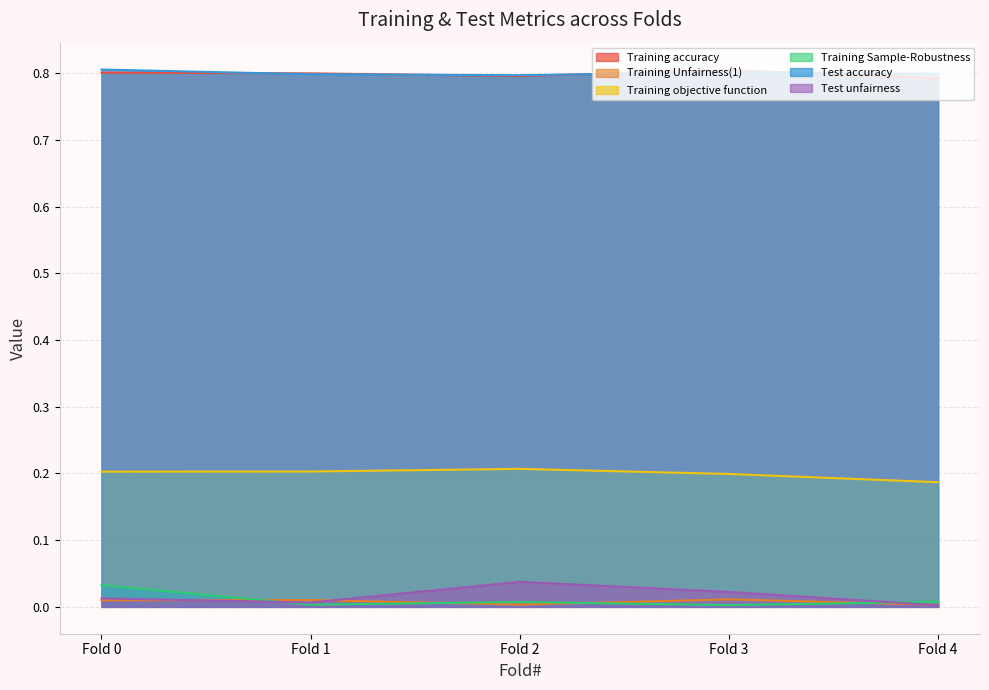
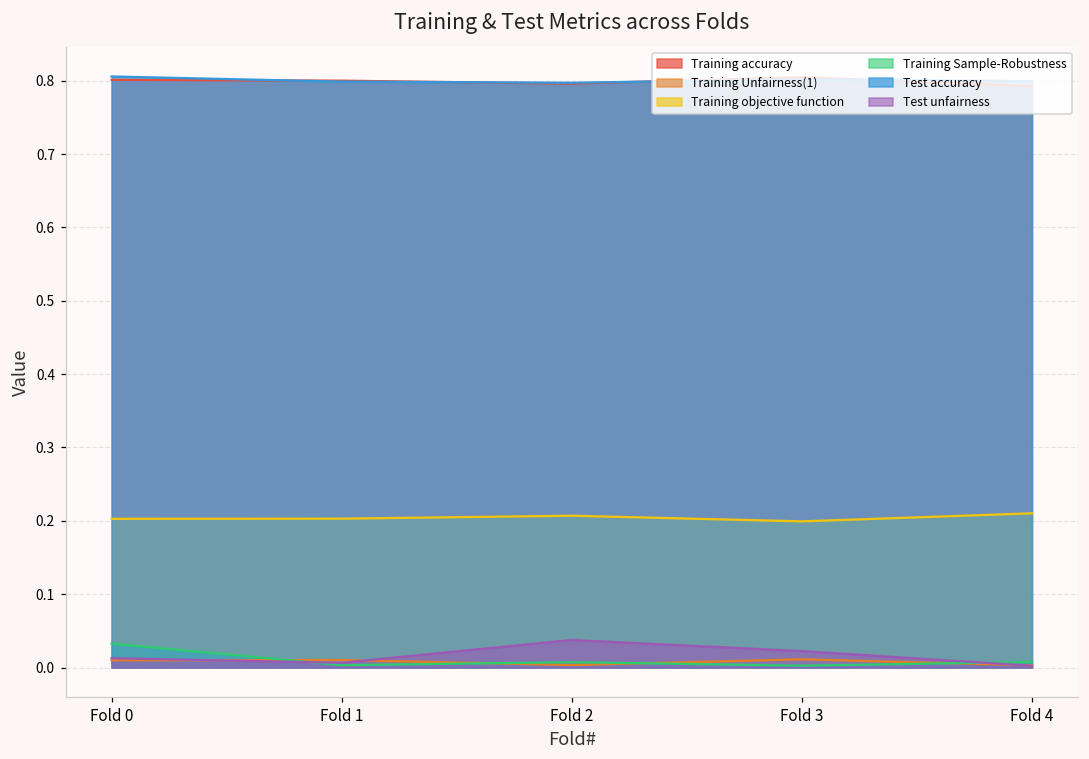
  {
    "Training objective function": {
      "Fold 0": 0.20,
      "Fold 1": 0.20,
      "Fold 2": 0.21,
      "Fold 3": 0.20,
-     "Fold 4": 0.19
+     "Fold 4": 0.21
    },
    "Training Sample-Robustness": {
      "Fold 0": 0.03,
      "Fold 2": 0.01,
      "Fold 3": 0.00,
      "Fold 4": 0.01
    },
    "Test accuracy": {
      "Fold 0": 0.81
    },
    "Test unfairness": {
      "Fold 2": 0.04,
      "Fold 3": 0.02
    }
  }
